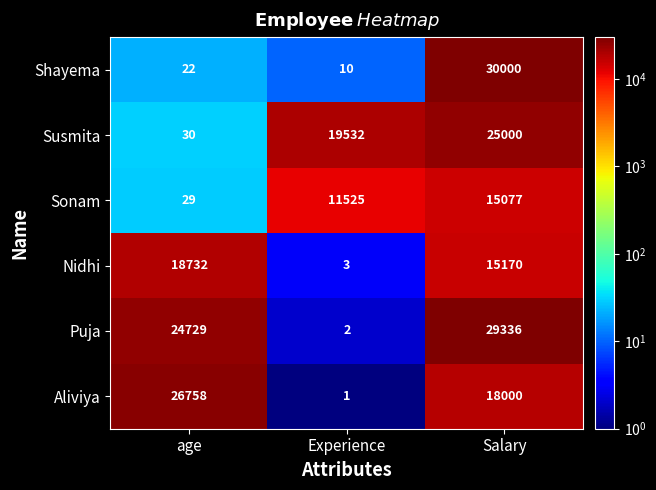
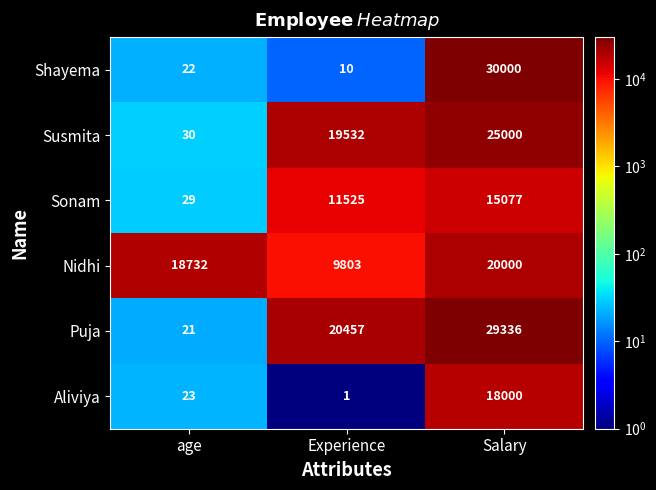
  {
    "Shayema": {
      "age": 22,
      "Experience": 10,
      "Salary": 30000
    },
    "Susmita": {
      "age": 30,
      "Experience": 19532,
      "Salary": 25000
    },
    "Sonam": {
      "age": 29,
      "Experience": 11525,
      "Salary": 15077
    },
    "Nidhi": {
      "age": 18732,
-     "Experience": 3,
-     "Salary": 15170
+     "Experience": 9803,
+     "Salary": 20000
    },
    "Puja": {
-     "age": 24729,
-     "Experience": 2,
+     "age": 21,
+     "Experience": 20457,
      "Salary": 29336
    },
    "Aliviya": {
-     "age": 26758,
+     "age": 23,
      "Experience": 1,
      "Salary": 18000
    }
  }
